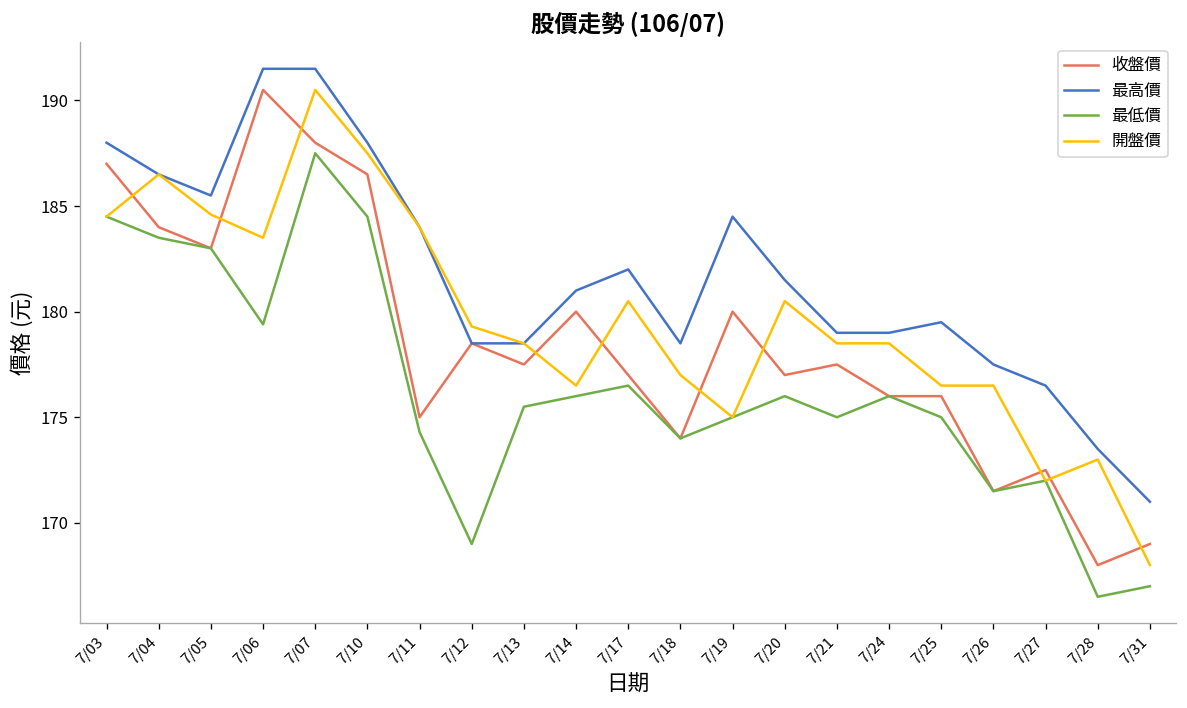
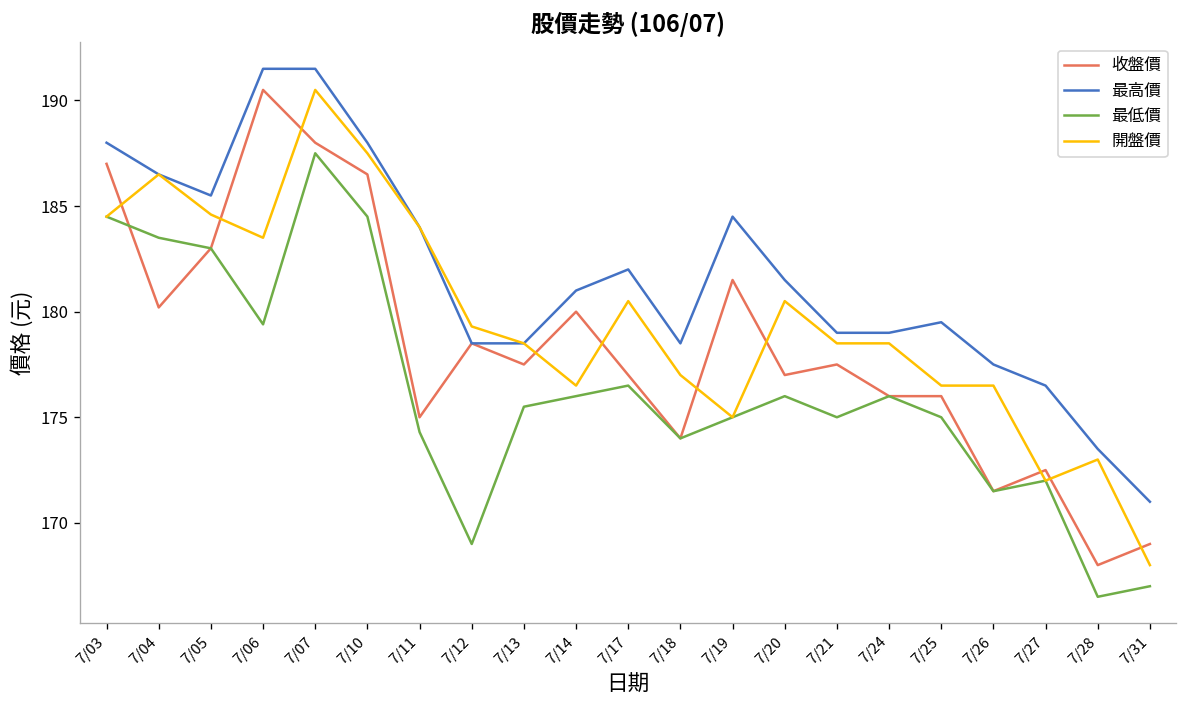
  {
    "收盤價": {
      "7/03": 187.0,
-     "7/04": 184.0,
+     "7/04": 180.2,
      "7/06": 190.5,
      "7/07": 188.0,
      "7/10": 186.5,
      "7/11": 175.0,
      "7/13": 177.5,
      "7/14": 180.0,
      "7/17": 177.0,
-     "7/19": 180.0,
+     "7/19": 181.5,
      "7/20": 177.0,
      "7/21": 177.5,
      "7/25": 176.0,
      "7/27": 172.5,
      "7/28": 168.0,
      "7/31": 169.0
    },
    "最高價": {
      "7/03": 188.0,
      "7/05": 185.5,
      "7/06": 191.5,
      "7/07": 191.5,
      "7/10": 188.0,
      "7/14": 181.0,
      "7/17": 182.0,
      "7/18": 178.5,
      "7/19": 184.5,
      "7/20": 181.5,
      "7/21": 179.0,
      "7/24": 179.0,
      "7/25": 179.5,
      "7/26": 177.5,
      "7/27": 176.5,
      "7/28": 173.5,
      "7/31": 171.0
    },
    "最低價": {
      "7/04": 183.5,
      "7/06": 179.4,
      "7/07": 187.5,
      "7/10": 184.5,
      "7/11": 174.3,
      "7/12": 169.0,
      "7/13": 175.5,
      "7/14": 176.0,
      "7/17": 176.5,
      "7/20": 176.0,
      "7/21": 175.0,
      "7/25": 175.0,
      "7/28": 166.5,
      "7/31": 167.0
    },
    "開盤價": {
      "7/05": 184.6,
      "7/06": 183.5,
      "7/07": 190.5,
      "7/10": 187.5,
      "7/12": 179.3,
      "7/14": 176.5,
      "7/17": 180.5,
      "7/18": 177.0,
      "7/20": 180.5,
      "7/21": 178.5,
      "7/24": 178.5,
      "7/25": 176.5,
      "7/26": 176.5,
      "7/28": 173.0,
      "7/31": 168.0
    }
  }
